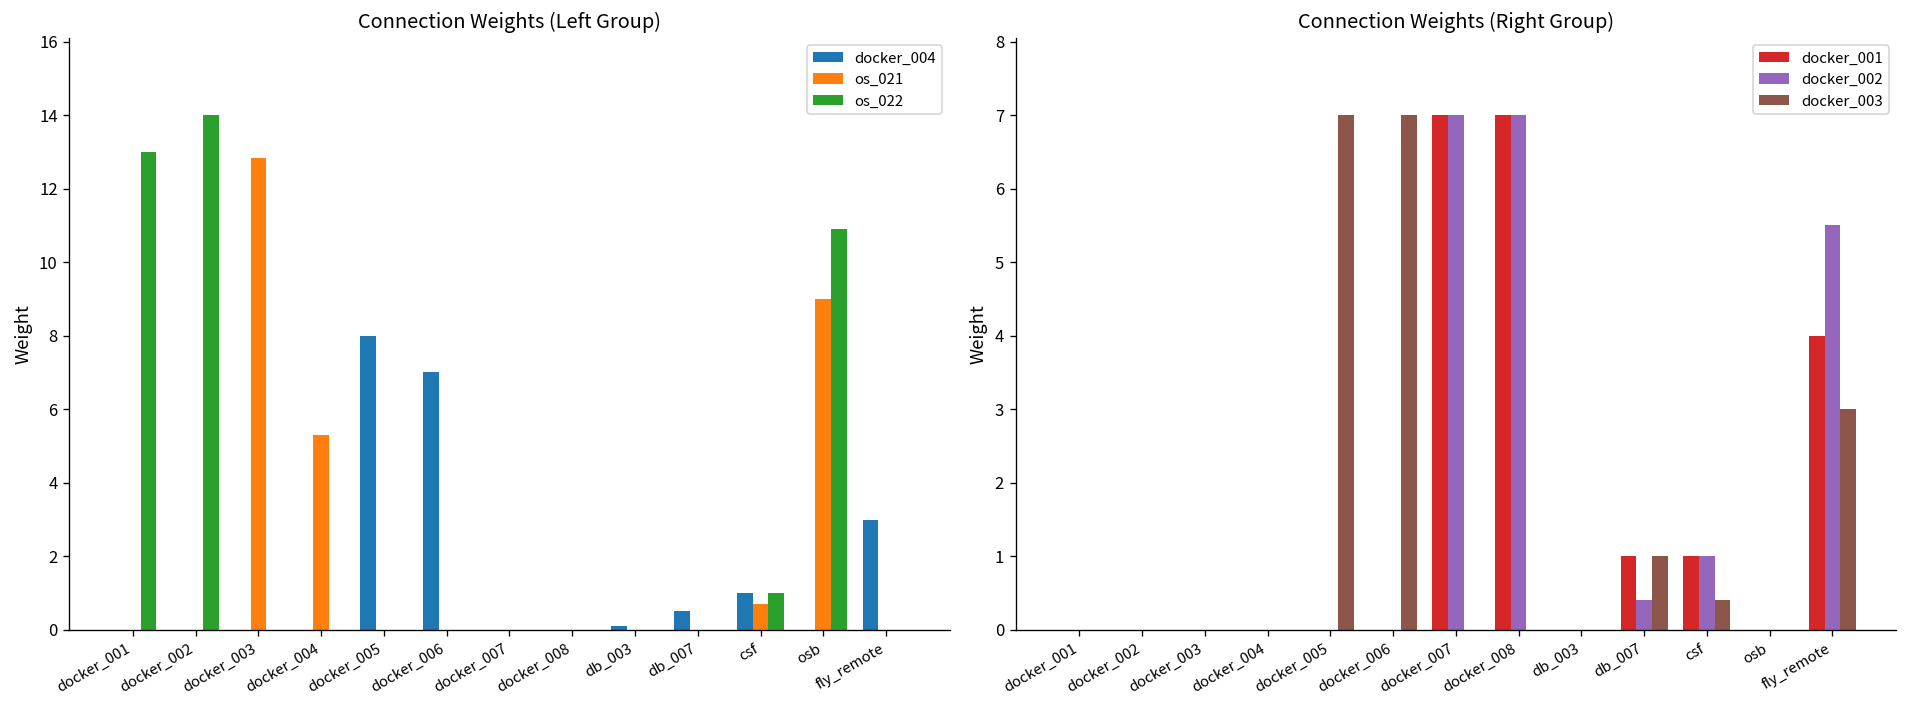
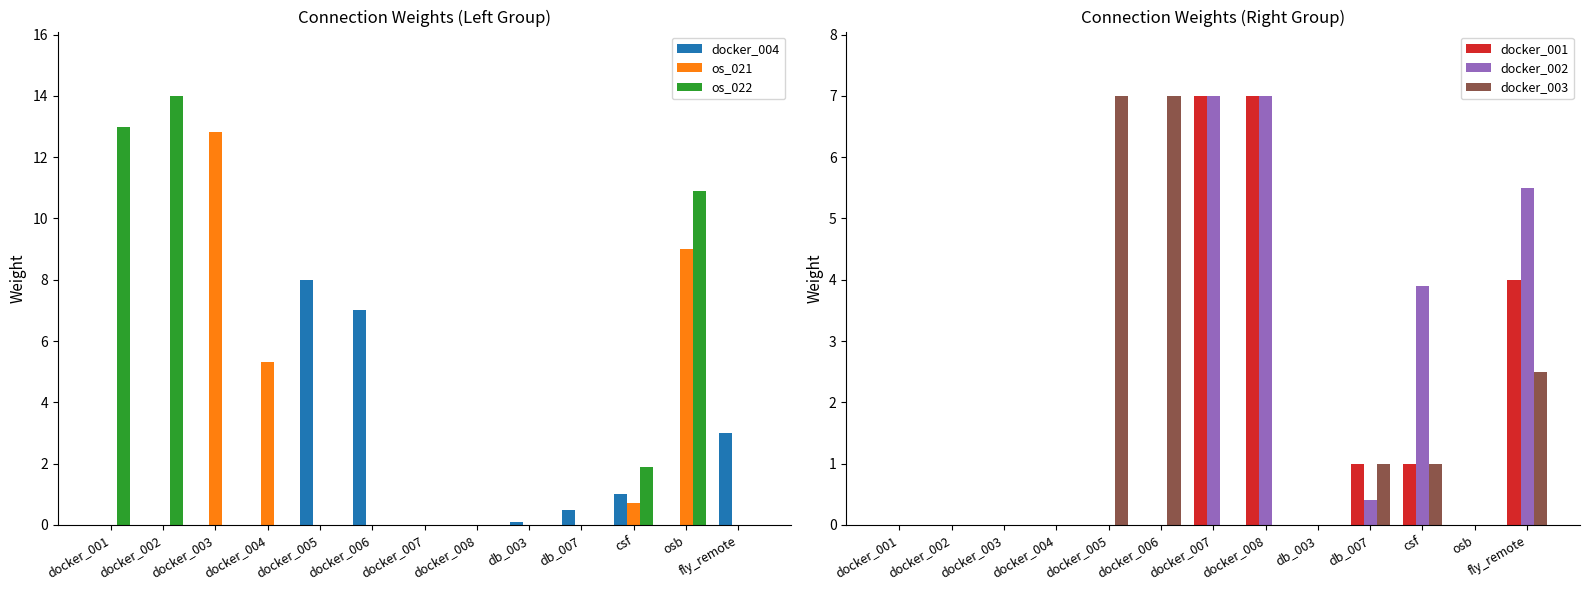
  {
    "Connection Weights (Left Group)": {
      "docker_004": {
        "docker_001": 0.0,
        "docker_002": 0.0,
        "docker_003": 0.0,
        "docker_004": 0.0,
        "docker_005": 8.0,
        "docker_006": 7.0,
        "docker_007": 0.0,
        "docker_008": 0.0,
        "db_003": 0.1,
        "db_007": 0.5,
        "csf": 1.0,
        "osb": 0.0,
        "fly_remote": 3.0
      },
      "os_021": {
        "docker_001": 0.0,
        "docker_002": 0.0,
        "docker_003": 12.8,
        "docker_004": 5.3,
        "docker_005": 0.0,
        "docker_006": 0.0,
        "docker_007": 0.0,
        "docker_008": 0.0,
        "db_003": 0.0,
        "db_007": 0.0,
        "csf": 0.7,
        "osb": 9.0,
        "fly_remote": 0.0
      },
      "os_022": {
        "docker_001": 13.0,
        "docker_002": 14.0,
        "docker_003": 0.0,
        "docker_004": 0.0,
        "docker_005": 0.0,
        "docker_006": 0.0,
        "docker_007": 0.0,
        "docker_008": 0.0,
        "db_003": 0.0,
        "db_007": 0.0,
-       "csf": 1.0,
+       "csf": 1.9,
        "osb": 10.9,
        "fly_remote": 0.0
      }
    },
    "Connection Weights (Right Group)": {
      "docker_001": {
        "docker_001": 0.0,
        "docker_002": 0.0,
        "docker_003": 0.0,
        "docker_004": 0.0,
        "docker_005": 0.0,
        "docker_006": 0.0,
        "docker_007": 7.0,
        "docker_008": 7.0,
        "db_003": 0.0,
        "db_007": 1.0,
        "csf": 1.0,
        "osb": 0.0,
        "fly_remote": 4.0
      },
      "docker_002": {
        "docker_001": 0.0,
        "docker_002": 0.0,
        "docker_003": 0.0,
        "docker_004": 0.0,
        "docker_005": 0.0,
        "docker_006": 0.0,
        "docker_007": 7.0,
        "docker_008": 7.0,
        "db_003": 0.0,
        "db_007": 0.4,
-       "csf": 1.0,
+       "csf": 3.9,
        "osb": 0.0,
        "fly_remote": 5.5
      },
      "docker_003": {
        "docker_001": 0.0,
        "docker_002": 0.0,
        "docker_003": 0.0,
        "docker_004": 0.0,
        "docker_005": 7.0,
        "docker_006": 7.0,
        "docker_007": 0.0,
        "docker_008": 0.0,
        "db_003": 0.0,
        "db_007": 1.0,
-       "csf": 0.4,
+       "csf": 1.0,
        "osb": 0.0,
-       "fly_remote": 3.0
+       "fly_remote": 2.5
      }
    }
  }
